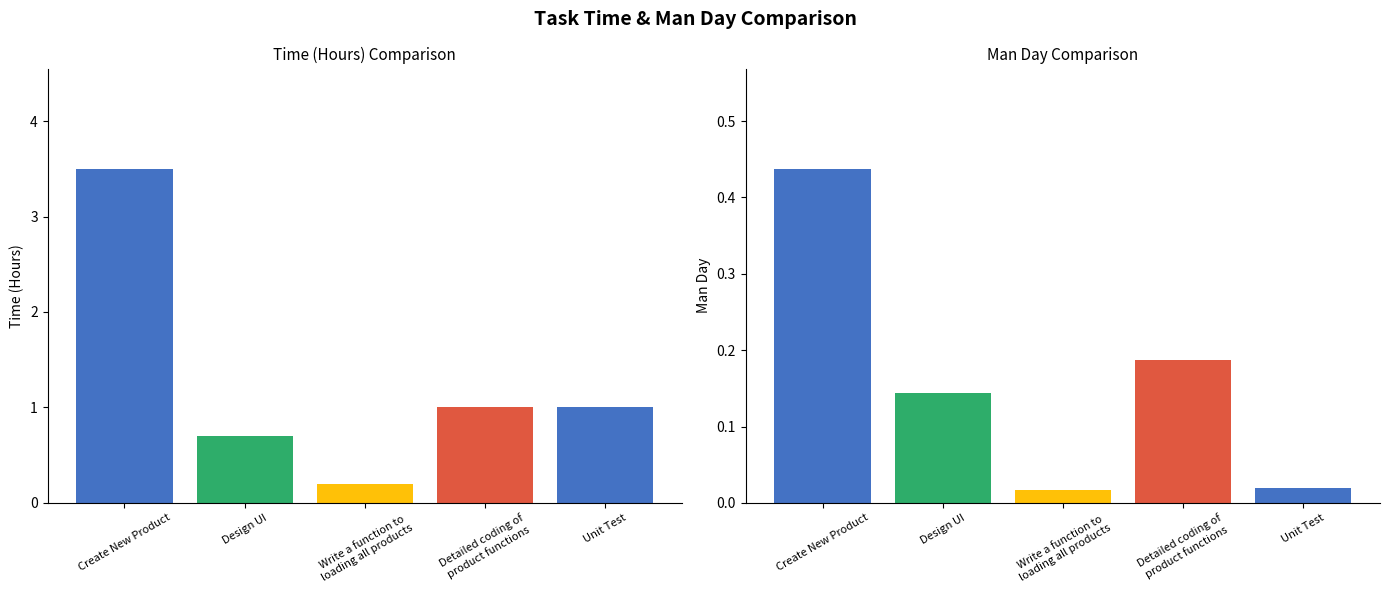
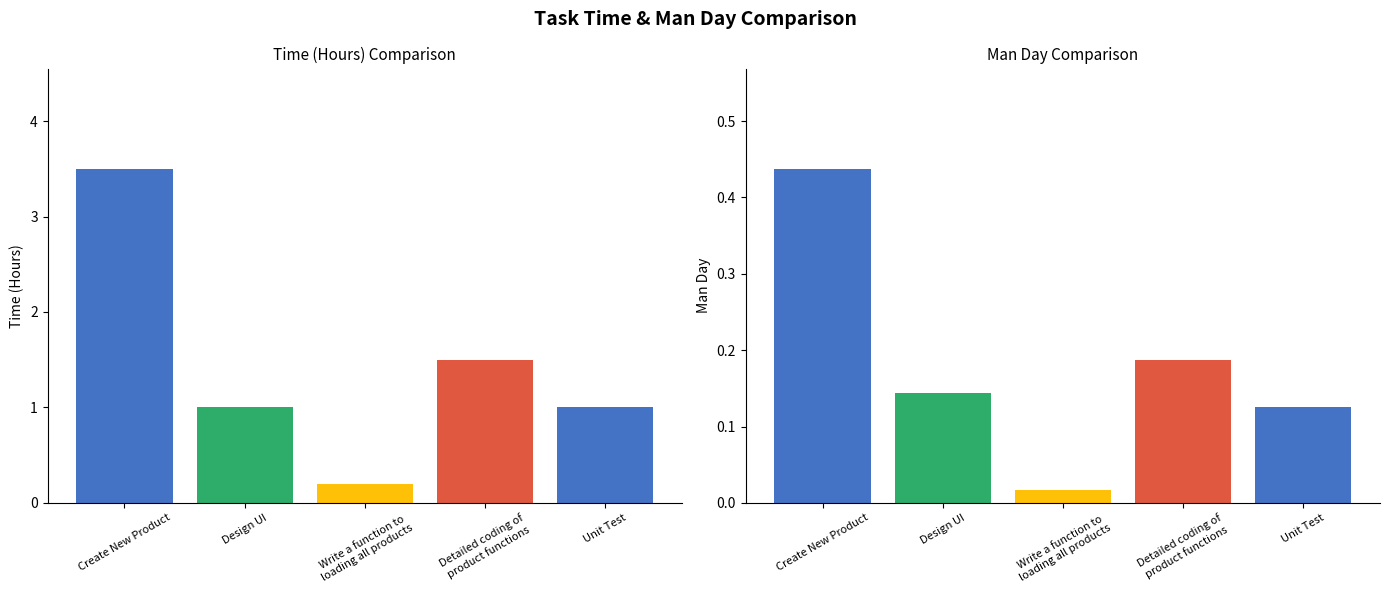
  {
    "Time (Hours) Comparison": {
      "Create New Product": 3.5,
-     "Design UI": 0.7,
+     "Design UI": 1.0,
      "Write a function to loading all products": 0.2,
-     "Detailed coding of product functions": 1.0,
+     "Detailed coding of product functions": 1.5,
      "Unit Test": 1.0
    },
    "Man Day Comparison": {
      "Create New Product": 0.44,
      "Design UI": 0.14,
      "Write a function to loading all products": 0.02,
      "Detailed coding of product functions": 0.19,
-     "Unit Test": 0.02
+     "Unit Test": 0.13
    }
  }
